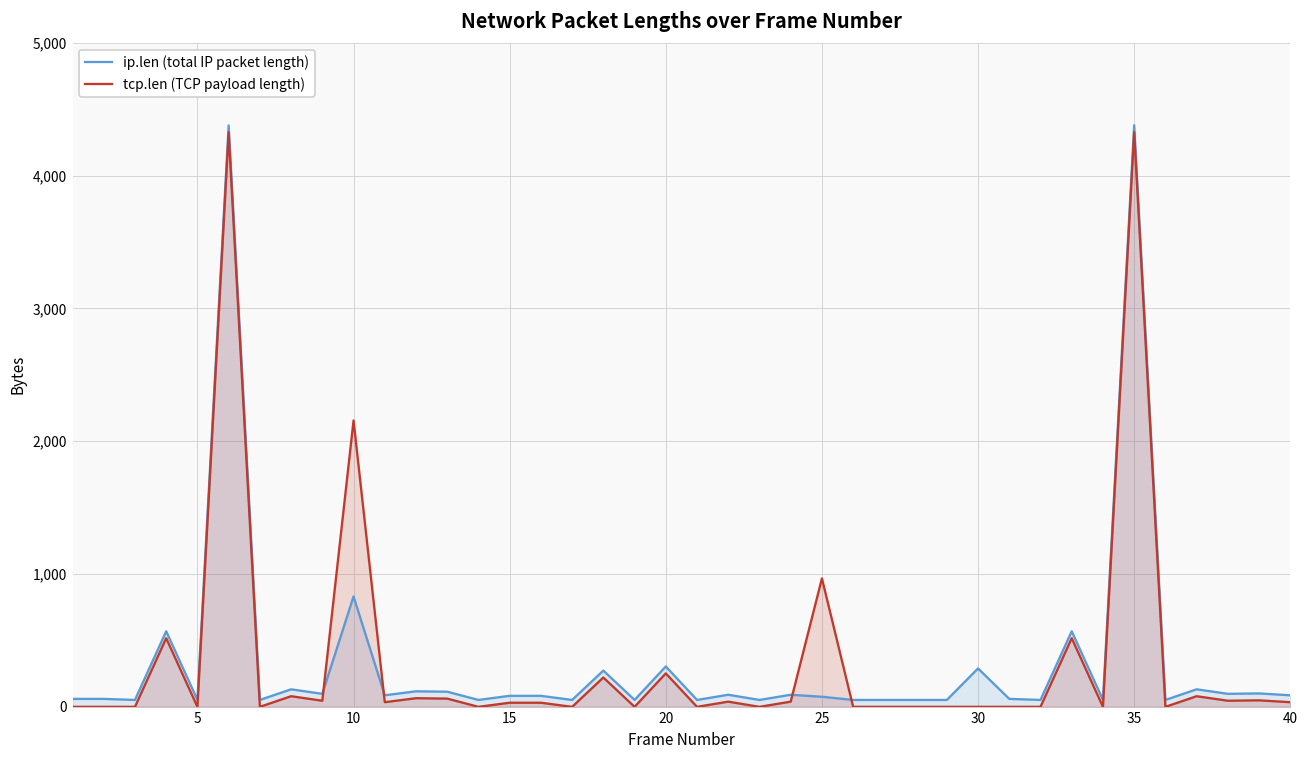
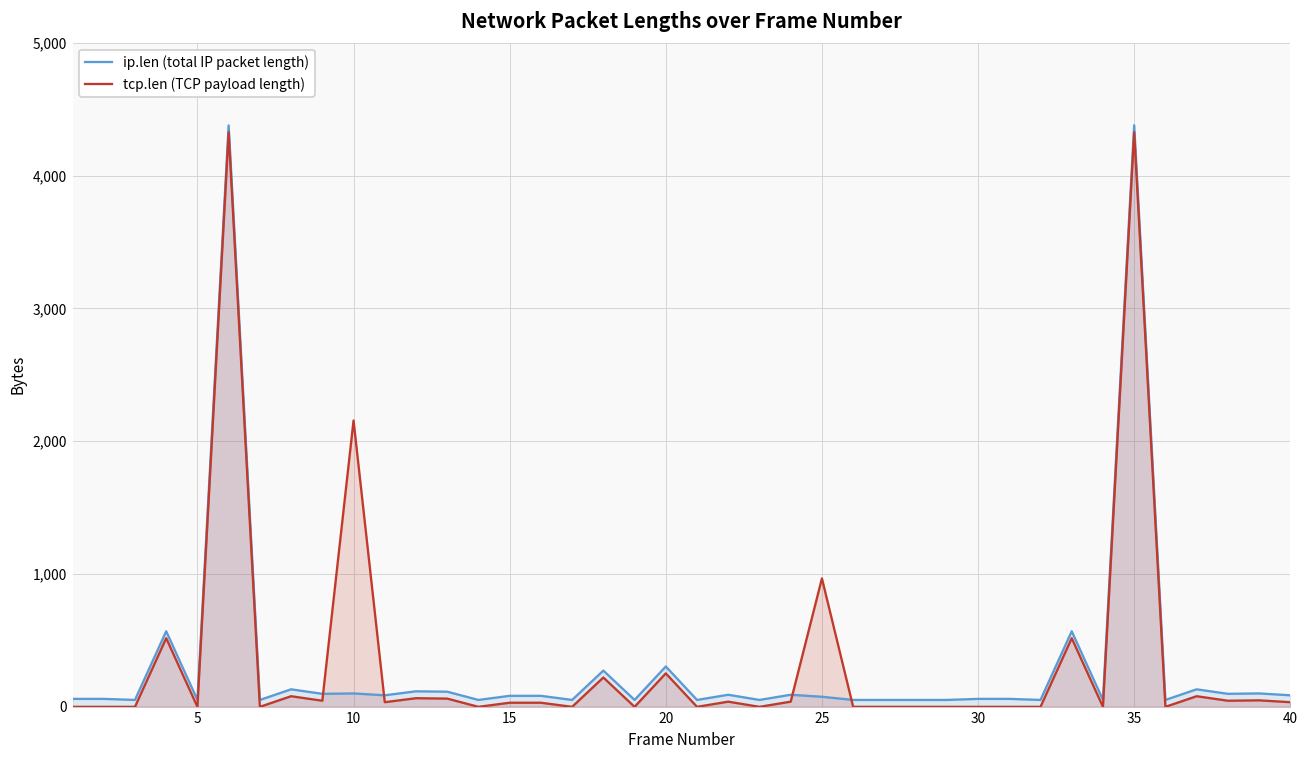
  {
    "ip.len (total IP packet length)": {
      "5": "50",
-     "10": "830",
+     "10": "100",
      "15": "80",
      "20": "300",
      "25": "80",
-     "30": "290",
+     "30": "60",
      "35": "4,380",
      "40": "90"
    },
    "tcp.len (TCP payload length)": {
      "5": "0",
      "10": "2,160",
      "15": "30",
      "20": "250",
      "25": "970",
      "30": "0",
      "35": "4,330",
      "40": "40"
    }
  }
